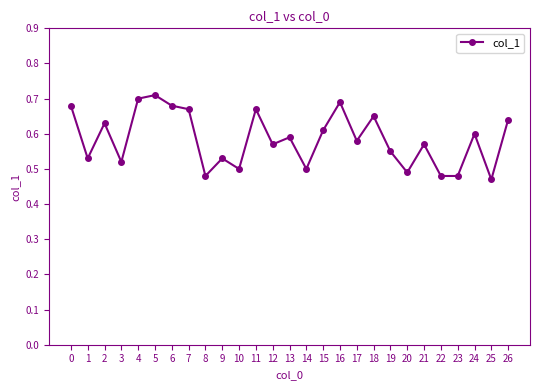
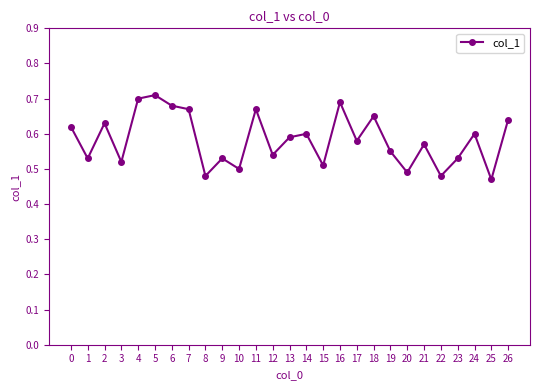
  {
-   "0": 0.68,
+   "0": 0.62,
    "1": 0.53,
    "2": 0.63,
    "3": 0.52,
    "4": 0.70,
    "5": 0.71,
    "6": 0.68,
    "7": 0.67,
    "8": 0.48,
    "9": 0.53,
    "10": 0.50,
    "11": 0.67,
-   "12": 0.57,
+   "12": 0.54,
    "13": 0.59,
-   "14": 0.5,
-   "15": 0.61,
+   "14": 0.6,
+   "15": 0.51,
    "16": 0.69,
    "17": 0.58,
    "18": 0.65,
    "19": 0.55,
    "20": 0.49,
    "21": 0.57,
    "22": 0.48,
-   "23": 0.48,
+   "23": 0.53,
    "24": 0.60,
    "25": 0.47,
    "26": 0.64
  }
